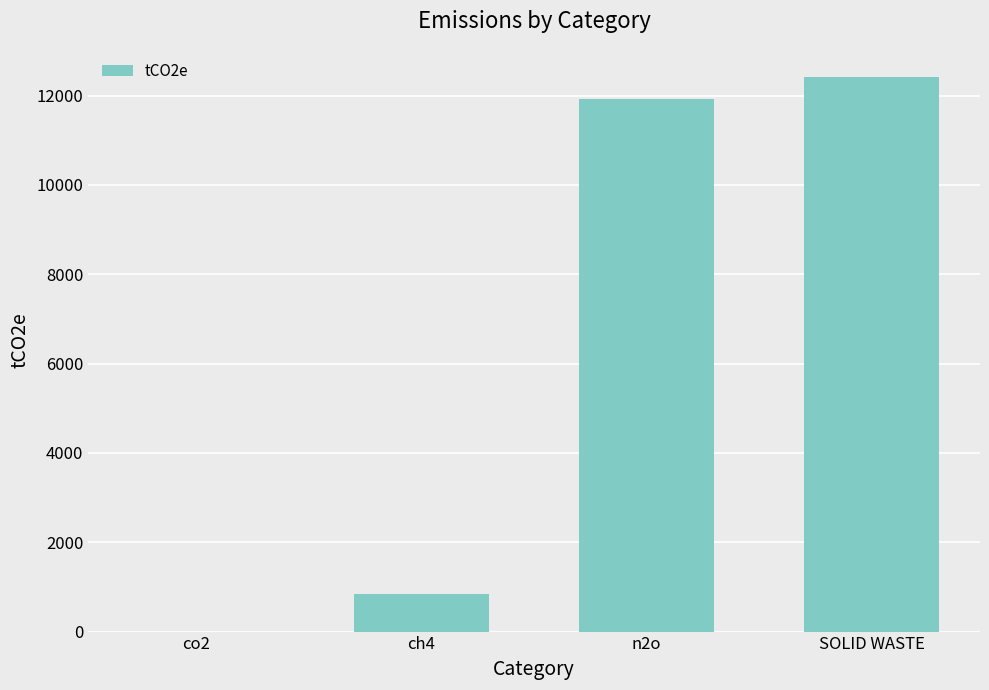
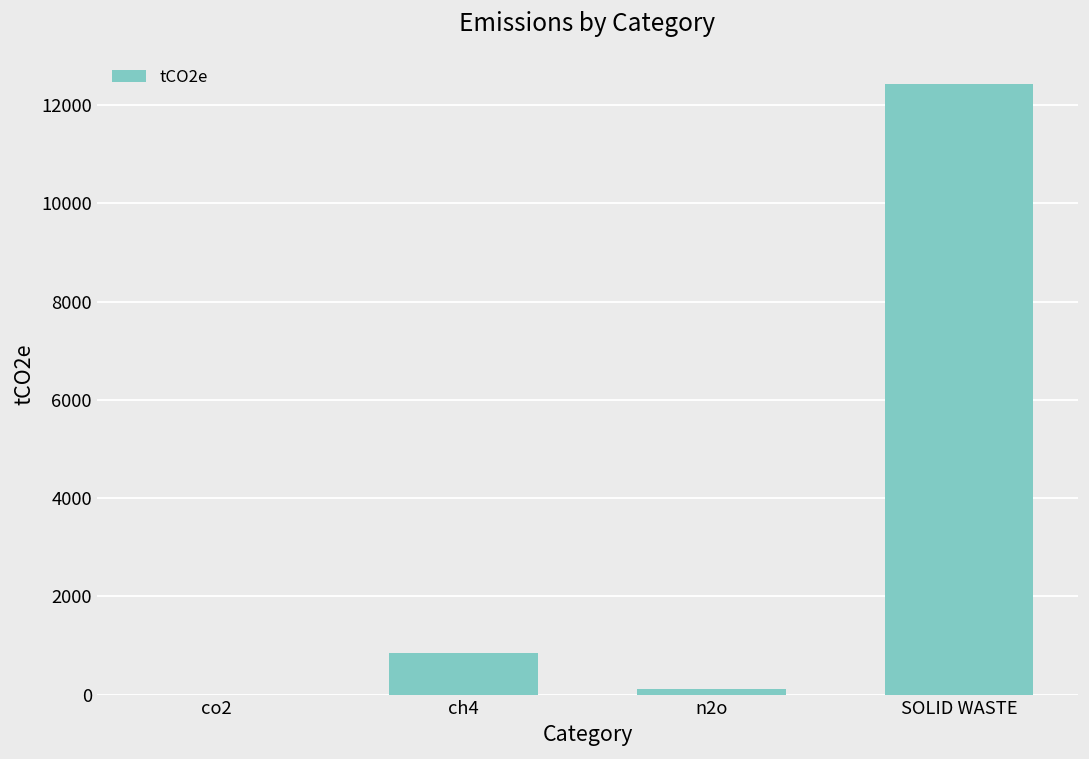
  {
    "co2": 0,
    "ch4": 900,
-   "n2o": 11900,
+   "n2o": 100,
    "SOLID WASTE": 12400
  }
